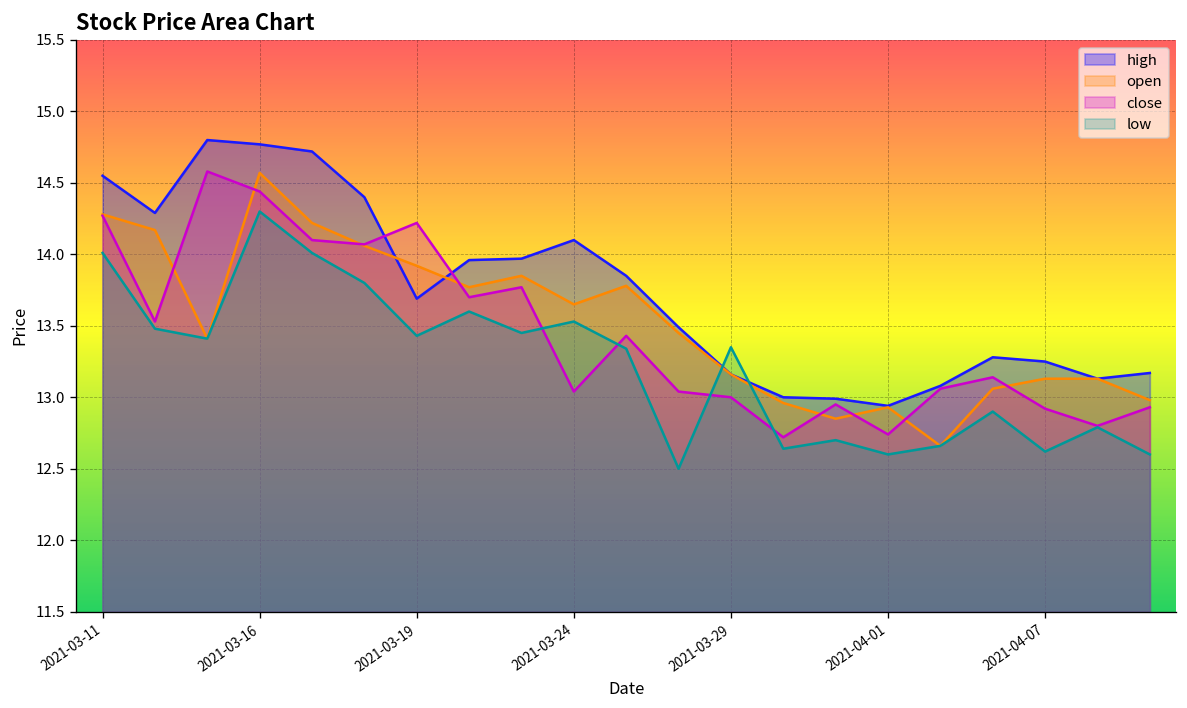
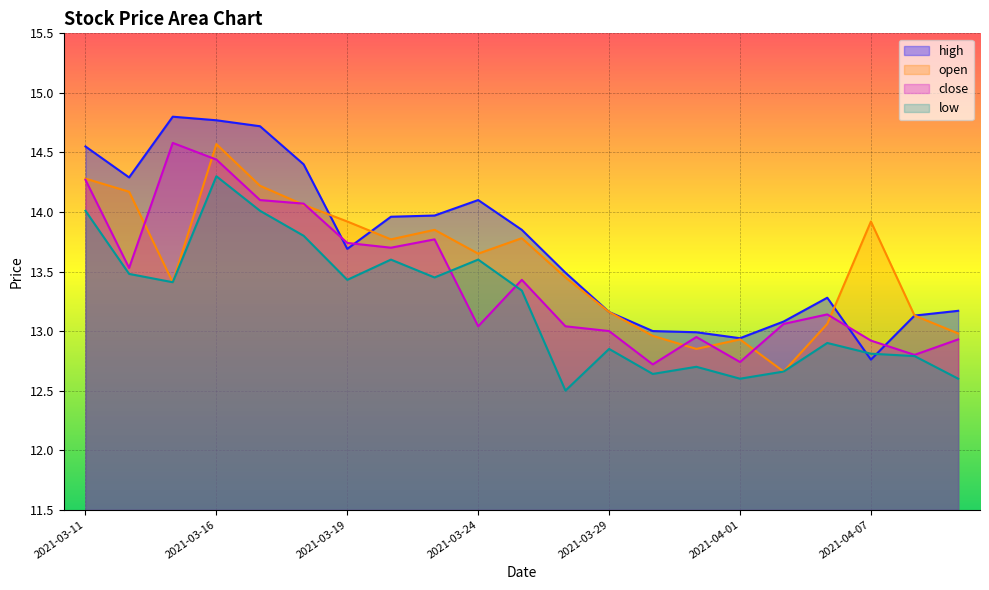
  {
    "high": {
      "2021-03-11": 14.55,
      "2021-03-16": 14.77,
      "2021-03-19": 13.69,
      "2021-03-24": 14.10,
-     "2021-04-07": 13.25
+     "2021-04-07": 12.76
    },
    "open": {
      "2021-03-16": 14.57,
      "2021-03-19": 13.92,
      "2021-03-24": 13.65,
-     "2021-04-07": 13.13
+     "2021-04-07": 13.92
    },
    "close": {
      "2021-03-16": 14.44,
-     "2021-03-19": 14.22,
+     "2021-03-19": 13.74,
      "2021-03-24": 13.04,
      "2021-03-29": 13.00,
      "2021-04-01": 12.74,
      "2021-04-07": 12.92
    },
    "low": {
      "2021-03-11": 14.01,
      "2021-03-16": 14.30,
      "2021-03-19": 13.43,
-     "2021-03-24": 13.53,
-     "2021-03-29": 13.35,
+     "2021-03-24": 13.60,
+     "2021-03-29": 12.85,
      "2021-04-01": 12.60,
-     "2021-04-07": 12.62
+     "2021-04-07": 12.81
    }
  }
